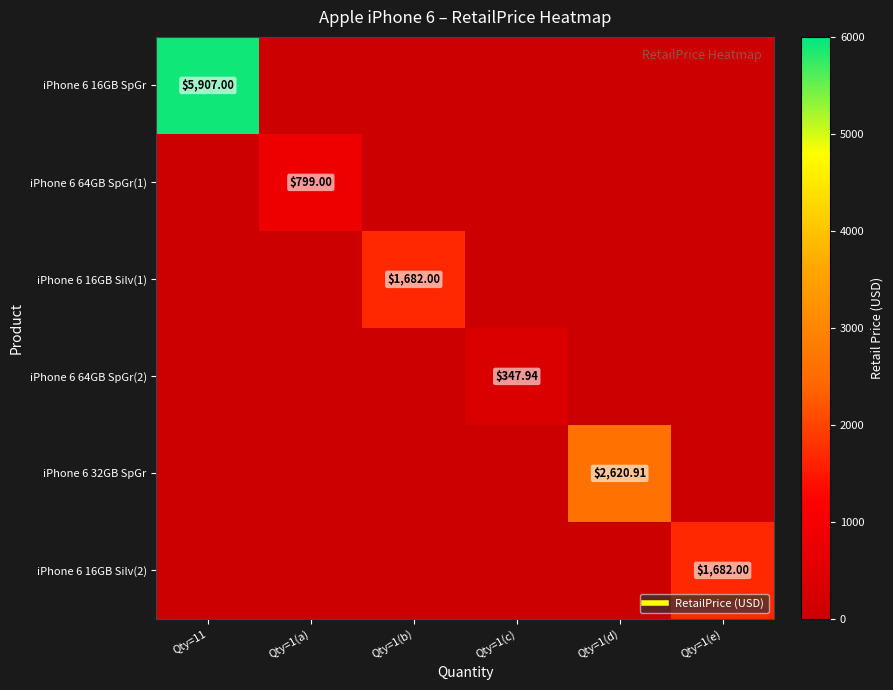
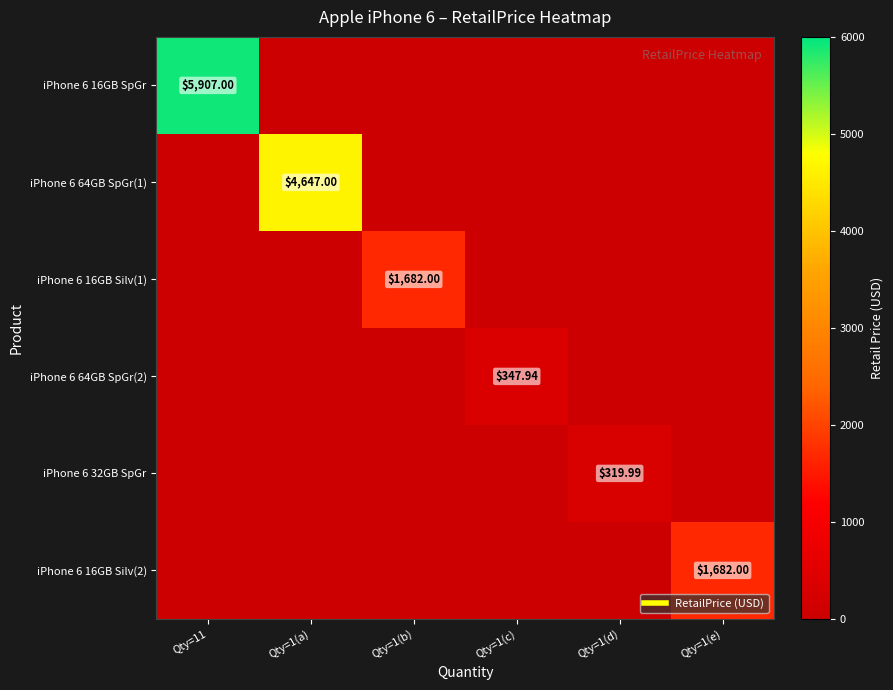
  {
    "iPhone 6 64GB SpGr(1)": {
-     "Qty=1(a)": "$799.00"
+     "Qty=1(a)": "$4,647.00"
    },
    "iPhone 6 32GB SpGr": {
-     "Qty=1(d)": "$2,620.91"
+     "Qty=1(d)": "$319.99"
    }
  }
